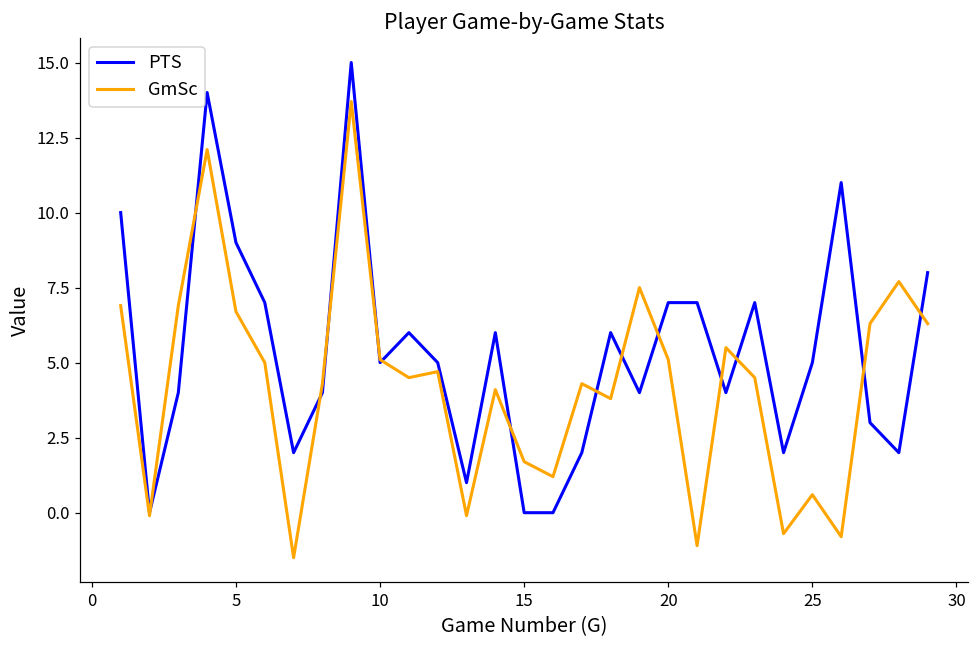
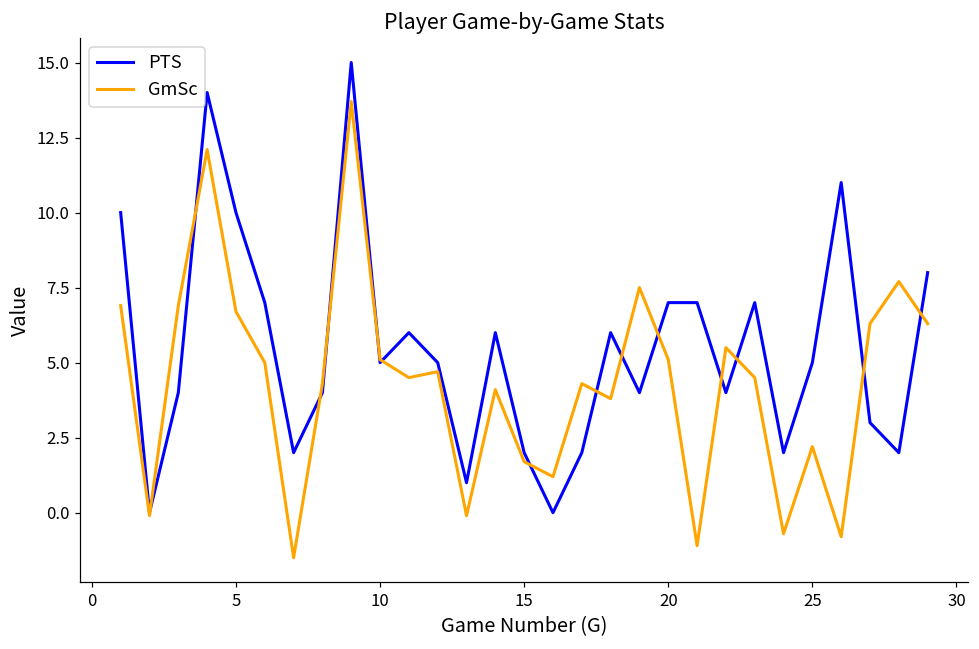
  {
    "PTS": {
-     "5": 9,
+     "5": 10,
      "10": 5,
-     "15": 0,
+     "15": 2,
      "20": 7,
      "25": 5
    },
    "GmSc": {
      "5": 6.7,
      "10": 5.1,
      "15": 1.7,
      "20": 5.1,
-     "25": 0.6
+     "25": 2.2
    }
  }
